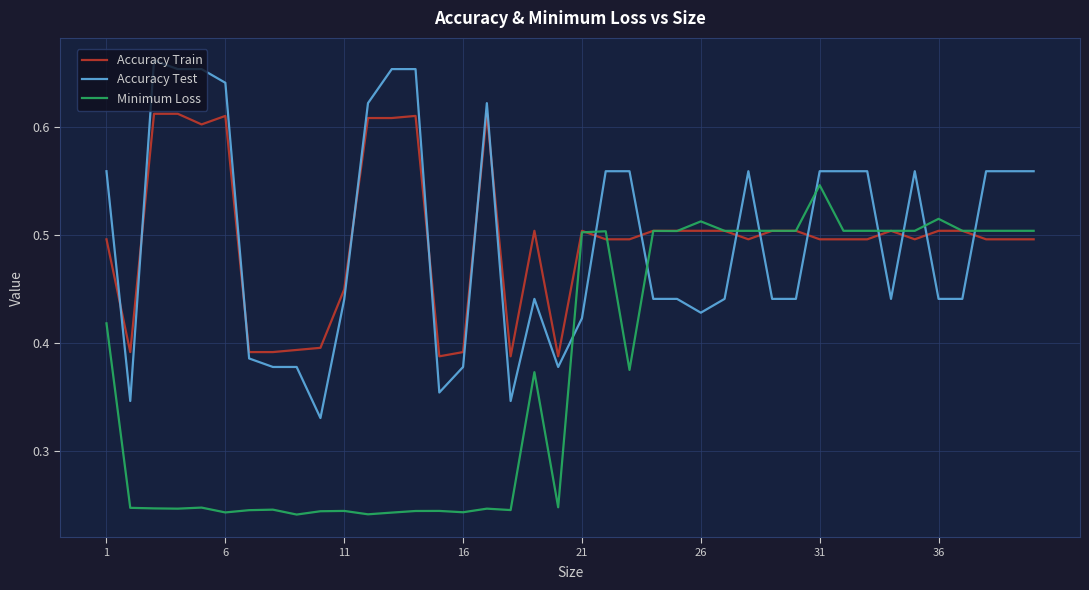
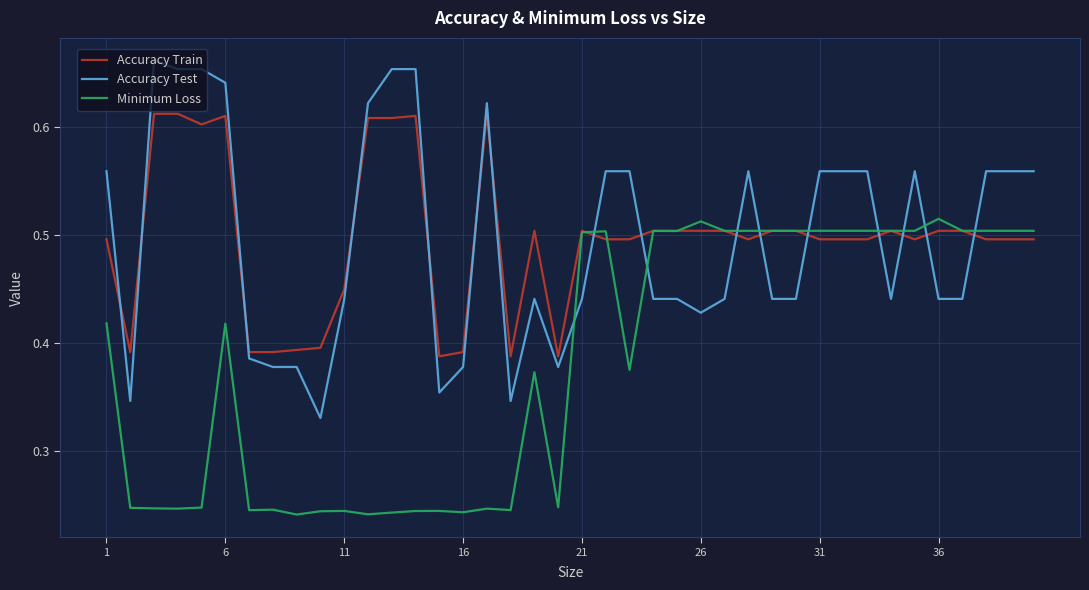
  {
    "Accuracy Train": {
      "1": 0.496,
      "6": 0.610,
      "11": 0.450,
      "16": 0.392,
      "26": 0.504,
      "31": 0.496,
      "36": 0.504
    },
    "Accuracy Test": {
      "1": 0.559,
      "6": 0.641,
      "11": 0.440,
      "16": 0.378,
-     "21": 0.423,
+     "21": 0.441,
      "26": 0.428,
      "31": 0.559,
      "36": 0.441
    },
    "Minimum Loss": {
      "1": 0.418,
-     "6": 0.243,
+     "6": 0.418,
      "11": 0.245,
      "16": 0.244,
      "26": 0.513,
-     "31": 0.546,
+     "31": 0.504,
      "36": 0.515
    }
  }
